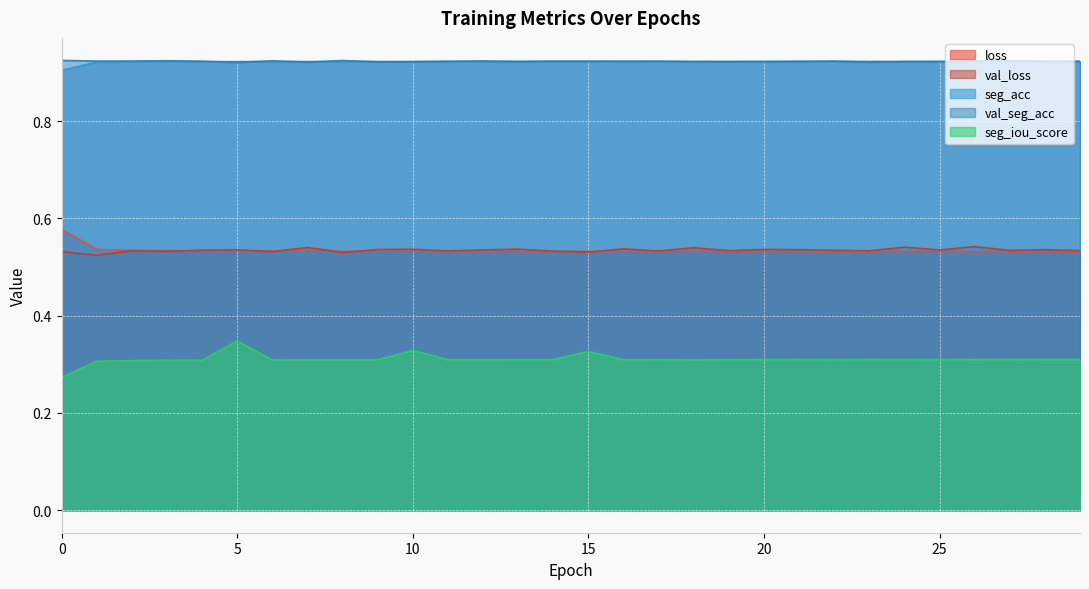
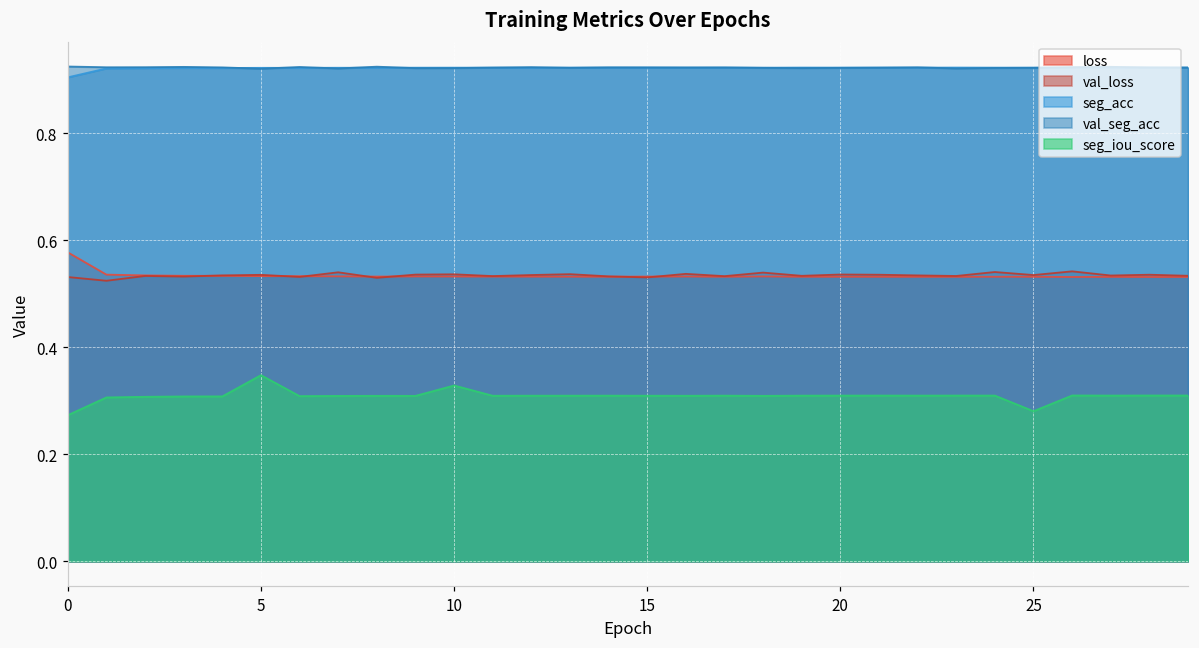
  {
    "seg_iou_score": {
      "0": 0.27,
      "5": 0.35,
      "10": 0.33,
-     "15": 0.33,
+     "15": 0.31,
      "20": 0.31,
-     "25": 0.31
+     "25": 0.28
    }
  }
